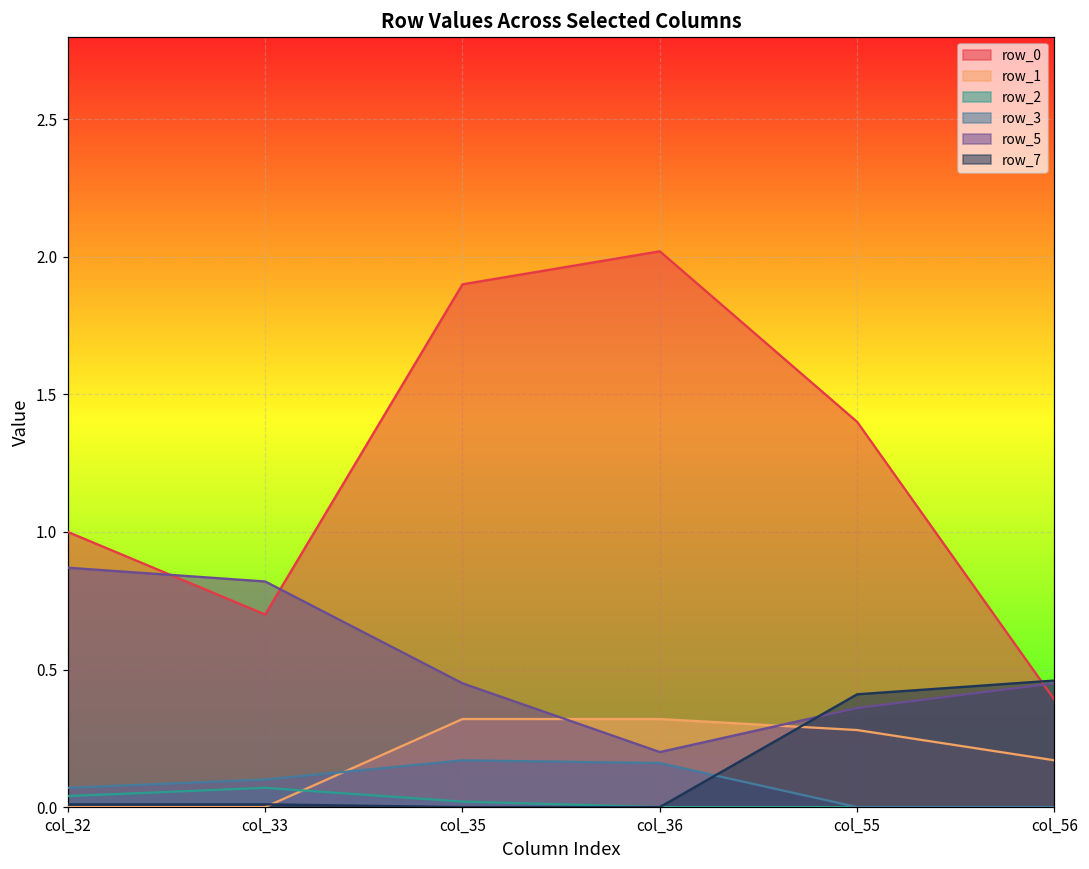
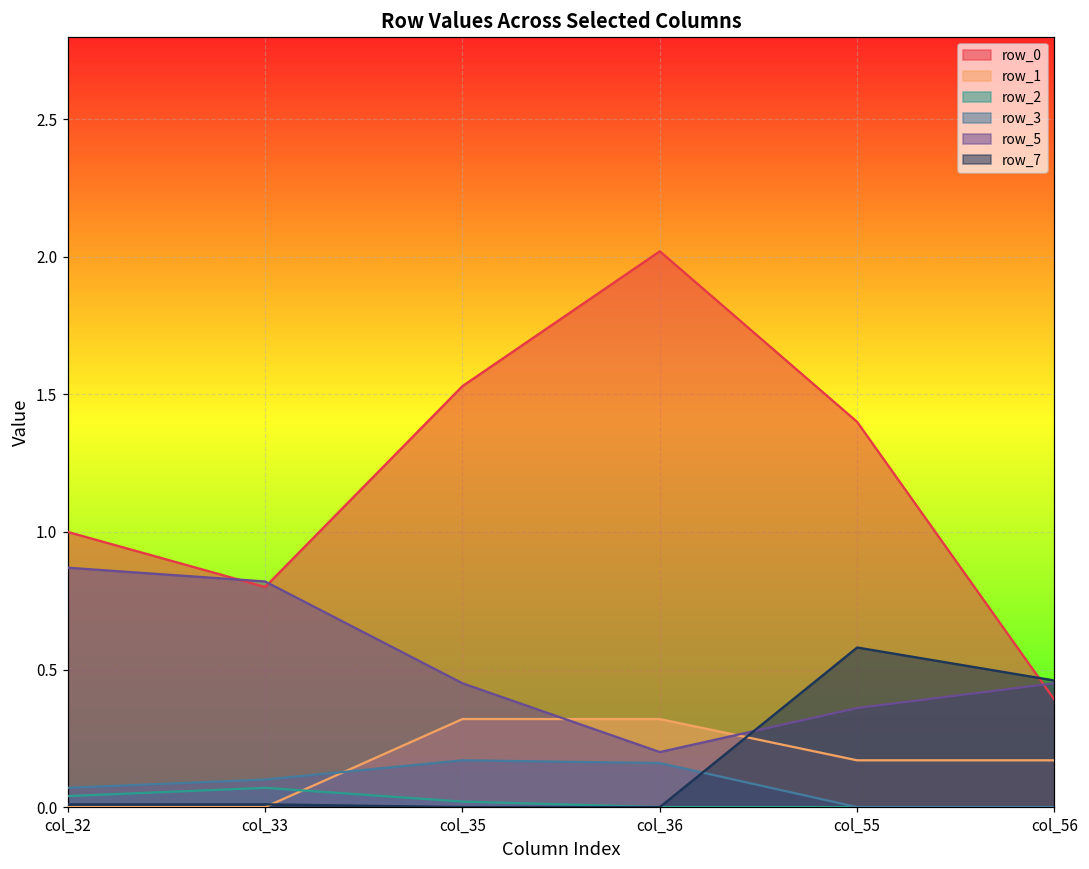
  {
    "row_0": {
      "col_32": 1.00,
-     "col_33": 0.7,
-     "col_35": 1.90,
+     "col_33": 0.8,
+     "col_35": 1.53,
      "col_36": 2.02,
      "col_55": 1.40,
      "col_56": 0.39
    },
    "row_1": {
      "col_35": 0.32,
      "col_36": 0.32,
-     "col_55": 0.28,
+     "col_55": 0.17,
      "col_56": 0.17
    },
    "row_7": {
      "col_35": 0.00,
-     "col_55": 0.41
+     "col_55": 0.58
    }
  }
